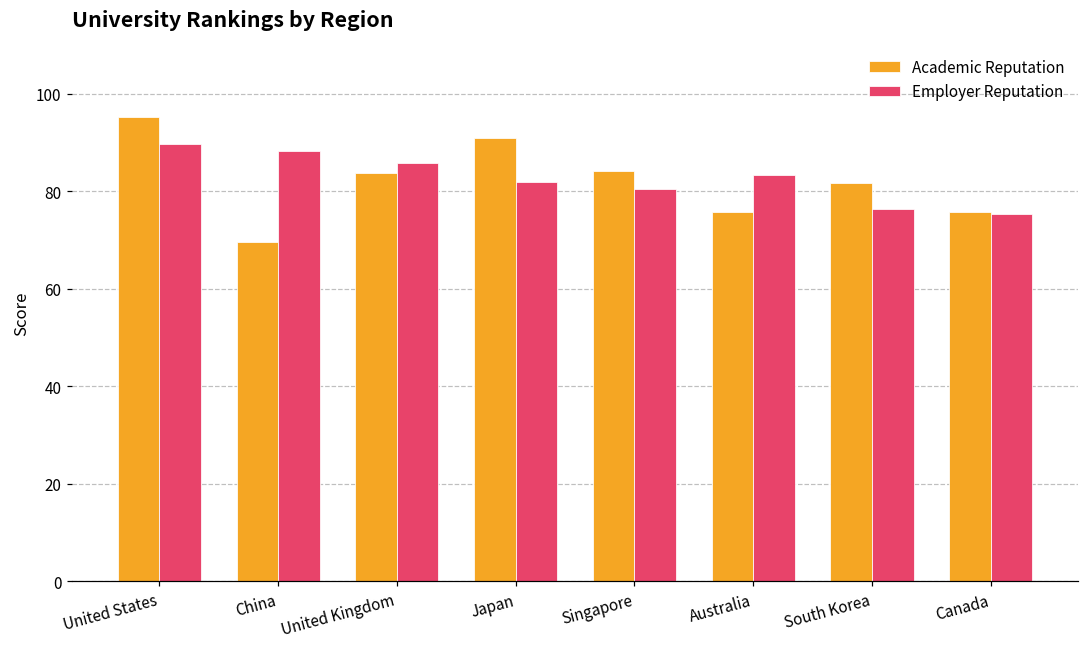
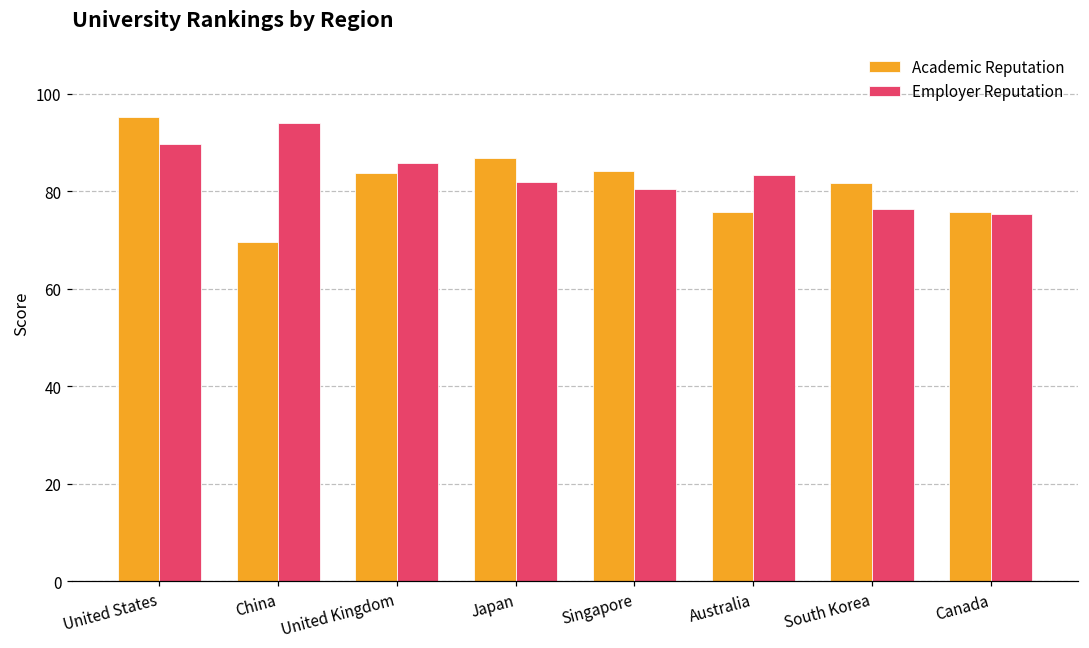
  {
    "Academic Reputation": {
      "United States": 95,
      "China": 70,
      "United Kingdom": 84,
-     "Japan": 91,
+     "Japan": 87,
      "Singapore": 84,
      "Australia": 76,
      "South Korea": 82,
      "Canada": 76
    },
    "Employer Reputation": {
      "United States": 90,
-     "China": 88,
+     "China": 94,
      "United Kingdom": 86,
      "Japan": 82,
      "Singapore": 80,
      "Australia": 83,
      "South Korea": 76,
      "Canada": 75
    }
  }
